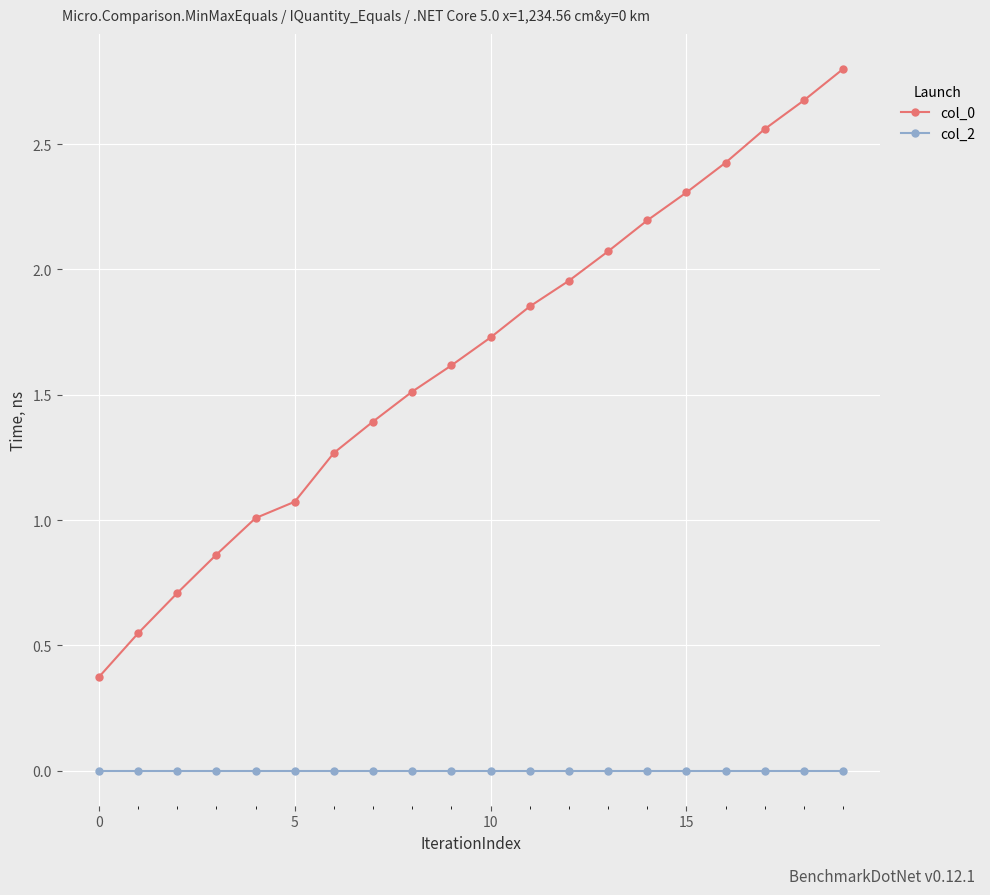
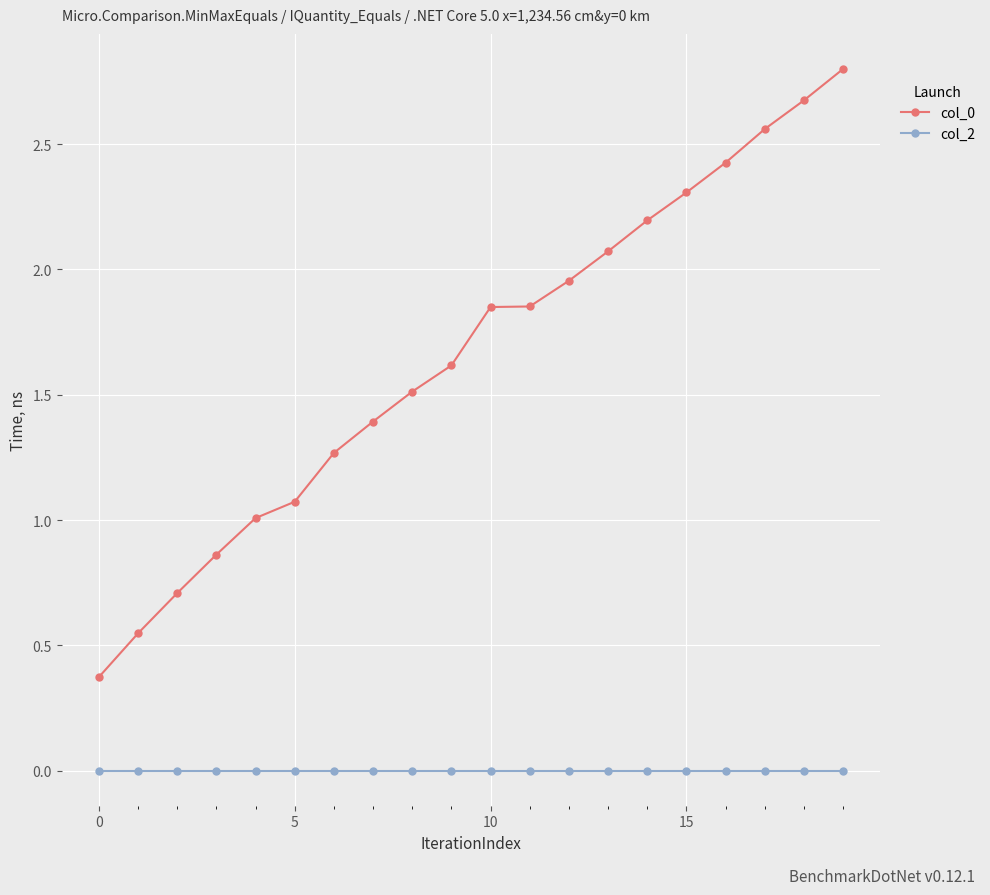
  {
    "col_0": {
      "0": 0.37,
      "5": 1.07,
-     "10": 1.73,
+     "10": 1.85,
      "15": 2.31
    },
    "col_2": {
      "0": 0.00,
      "5": 0.00,
      "10": 0.00,
      "15": 0.00
    }
  }
